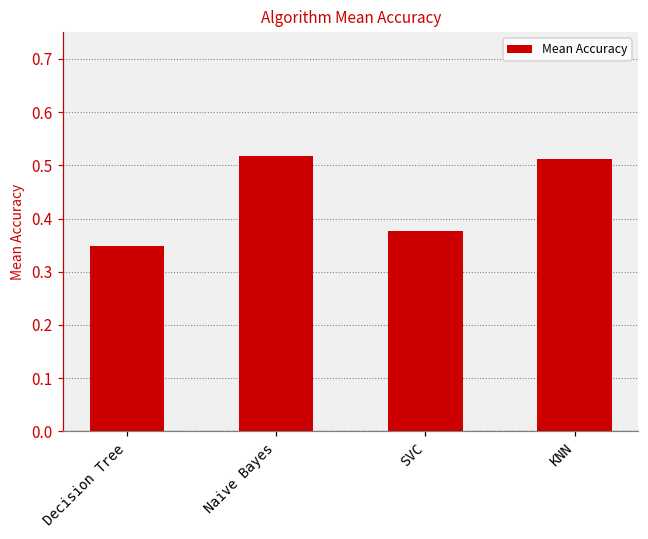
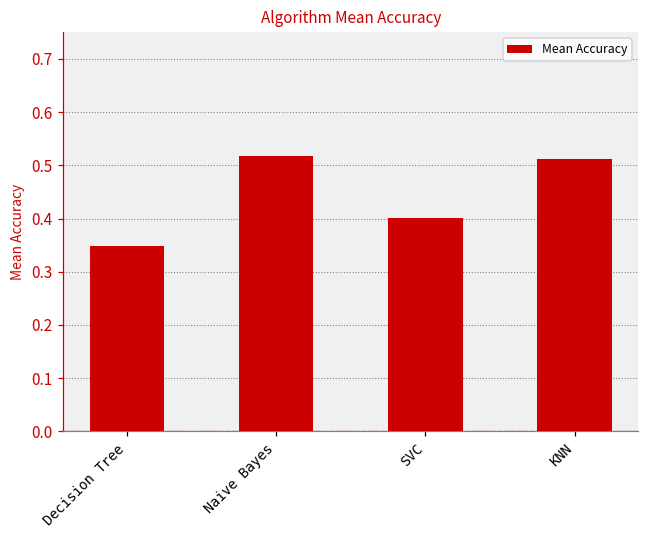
  {
    "Decision Tree": 0.35,
    "Naive Bayes": 0.52,
-   "SVC": 0.38,
+   "SVC": 0.40,
    "KNN": 0.51
  }
